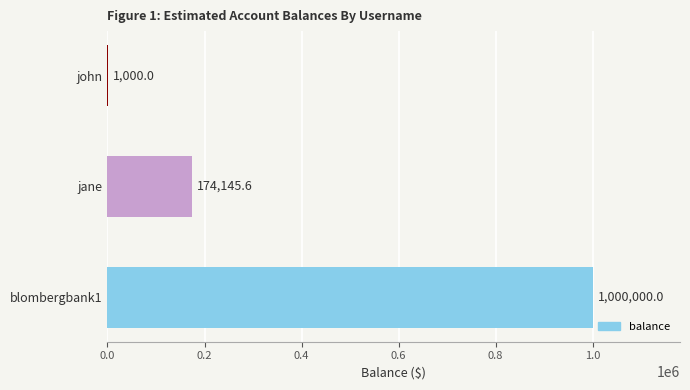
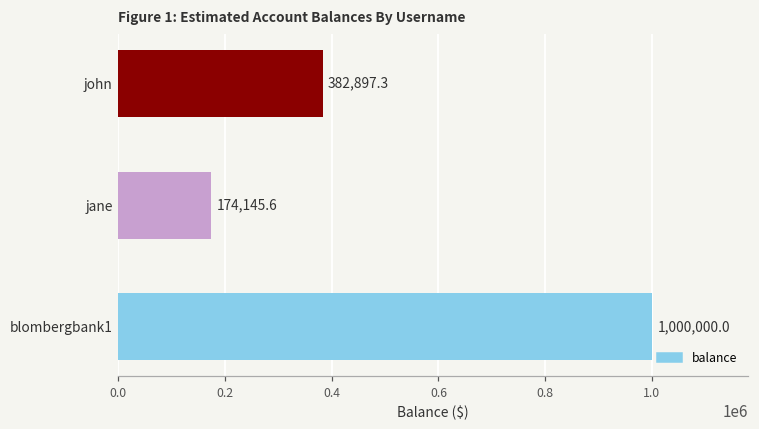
  {
-   "john": "1,000.0",
+   "john": "382,897.3",
    "jane": "174,145.6",
    "blombergbank1": "1,000,000.0"
  }
